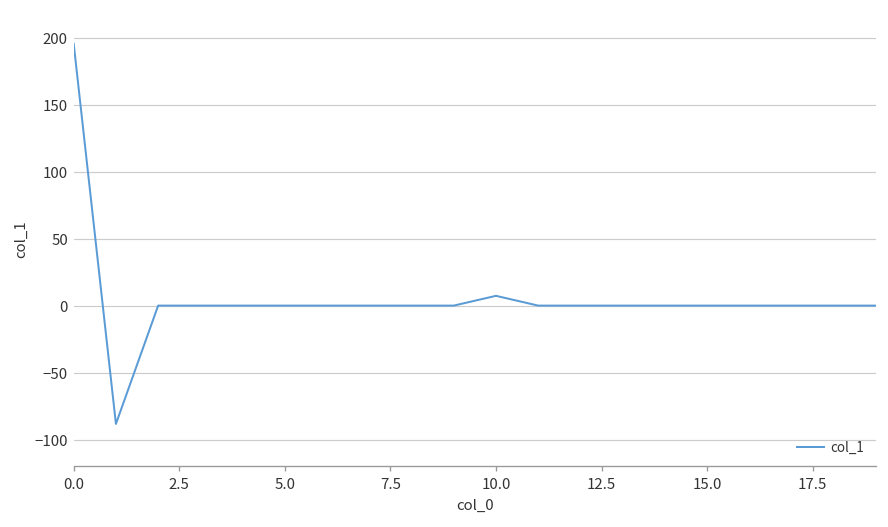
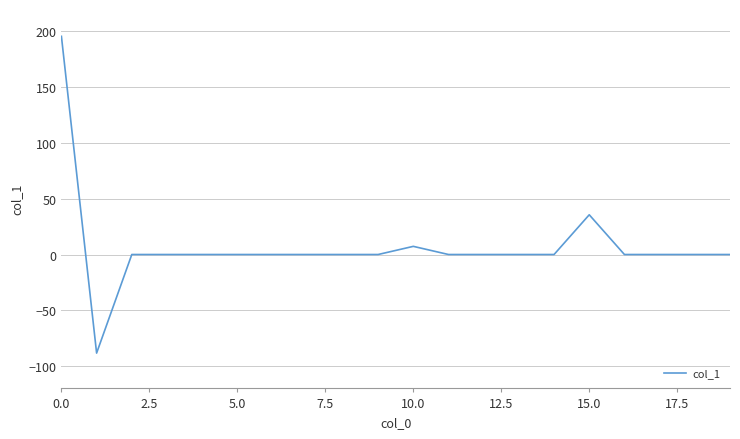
  {
    "0.0": 196,
    "5.0": 0,
    "10.0": 7,
-   "15.0": 0
+   "15.0": 36
  }
